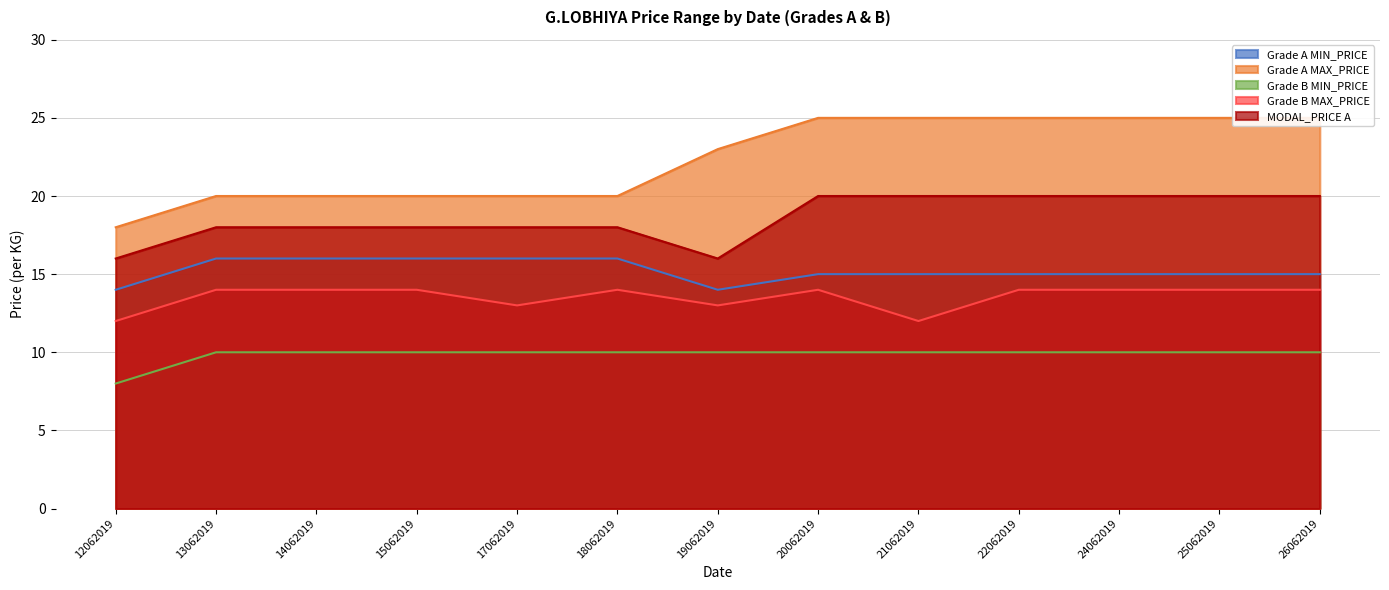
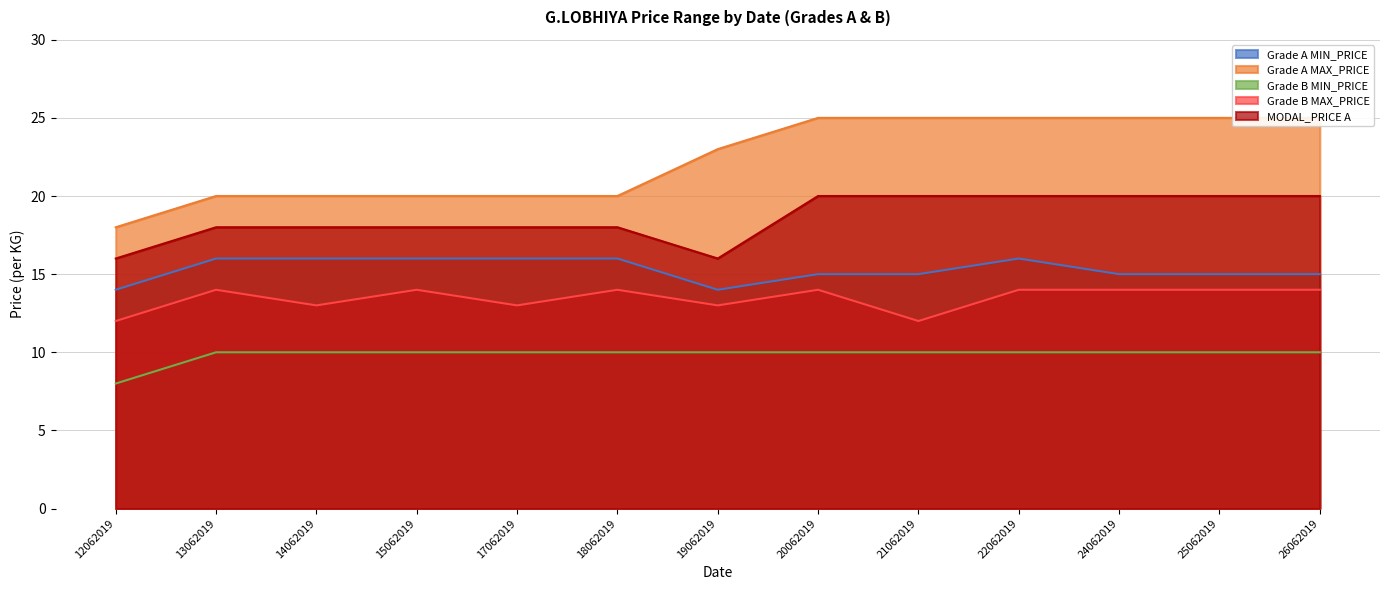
  {
    "Grade A MIN_PRICE": {
      "12062019": 14,
      "13062019": 16,
      "14062019": 16,
      "15062019": 16,
      "17062019": 16,
      "18062019": 16,
      "19062019": 14,
      "20062019": 15,
      "21062019": 15,
-     "22062019": 15,
+     "22062019": 16,
      "24062019": 15,
      "25062019": 15,
      "26062019": 15
    },
    "Grade A MAX_PRICE": {
      "12062019": 18,
      "13062019": 20,
      "14062019": 20,
      "15062019": 20,
      "17062019": 20,
      "18062019": 20,
      "19062019": 23,
      "20062019": 25,
      "21062019": 25,
      "22062019": 25,
      "24062019": 25,
      "25062019": 25
    },
    "Grade B MIN_PRICE": {
      "12062019": 8,
      "13062019": 10,
      "14062019": 10,
      "15062019": 10,
      "17062019": 10,
      "18062019": 10,
      "19062019": 10,
      "20062019": 10,
      "21062019": 10,
      "22062019": 10,
      "24062019": 10,
      "25062019": 10,
      "26062019": 10
    },
    "Grade B MAX_PRICE": {
      "12062019": 12,
      "13062019": 14,
-     "14062019": 14,
+     "14062019": 13,
      "15062019": 14,
      "17062019": 13,
      "18062019": 14,
      "19062019": 13,
      "20062019": 14,
      "21062019": 12,
      "22062019": 14,
      "24062019": 14,
      "25062019": 14,
      "26062019": 14
    },
    "MODAL_PRICE A": {
      "12062019": 16,
      "13062019": 18,
      "14062019": 18,
      "15062019": 18,
      "17062019": 18,
      "18062019": 18,
      "19062019": 16,
      "20062019": 20,
      "21062019": 20,
      "22062019": 20,
      "24062019": 20,
      "25062019": 20,
      "26062019": 20
    }
  }
